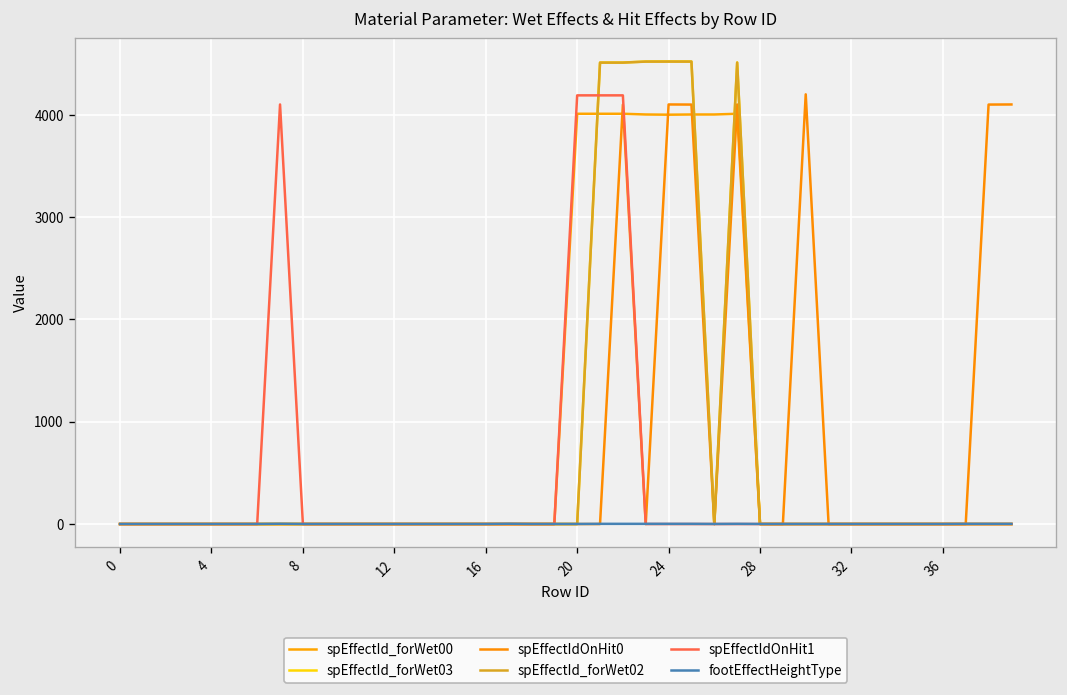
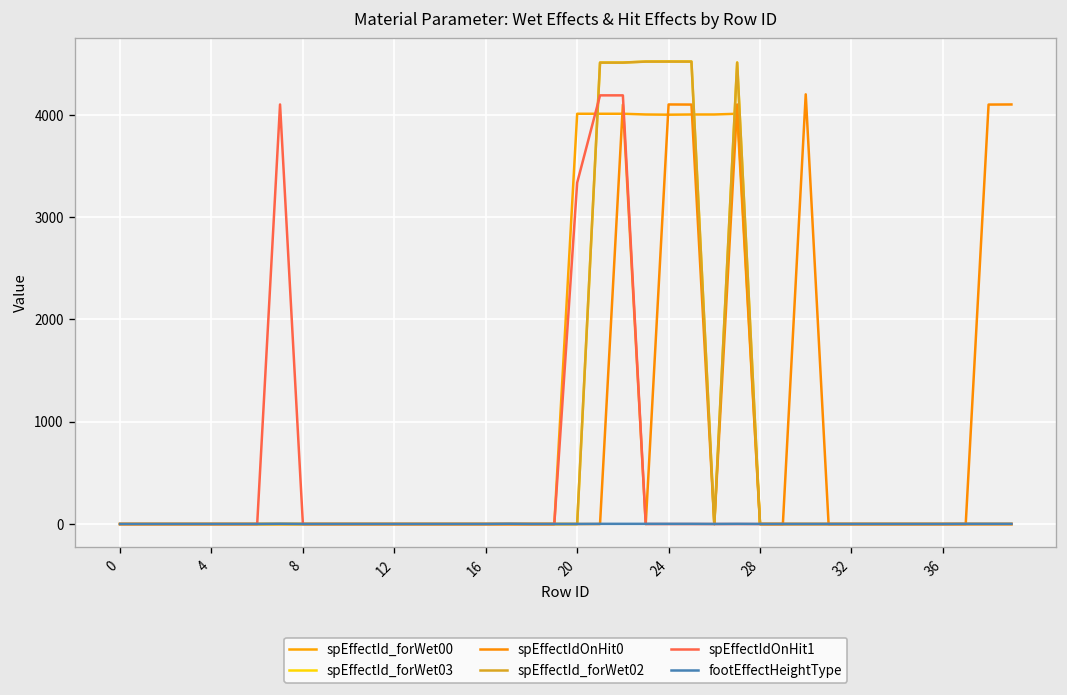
  {
    "spEffectIdOnHit1": {
-     "20": 4200
+     "20": 3300
    }
  }
